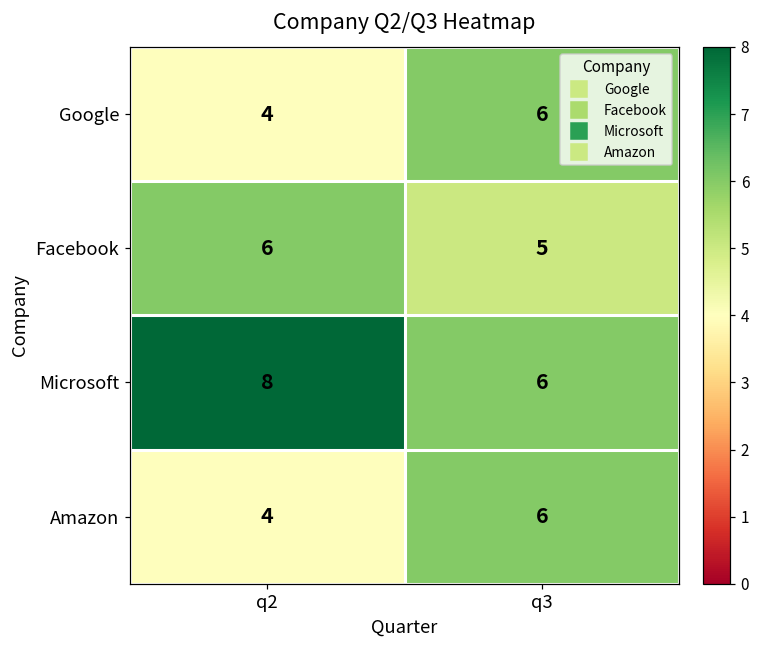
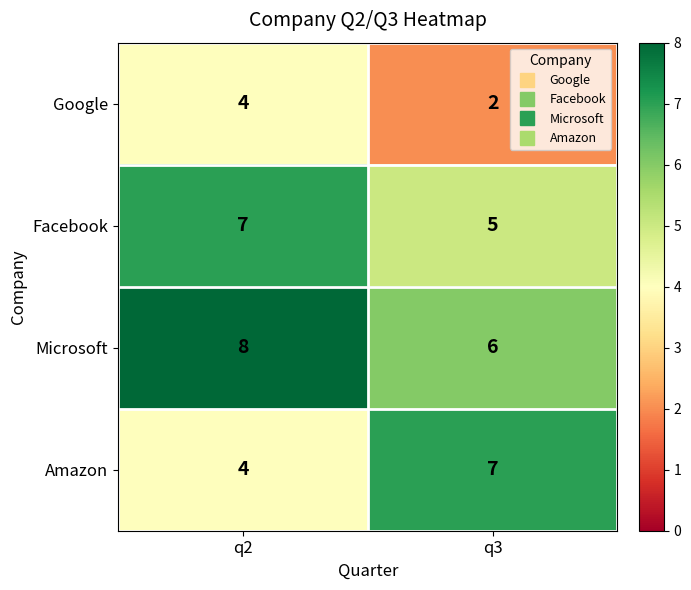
  {
    "Google": {
      "q2": 4,
-     "q3": 6
+     "q3": 2
    },
    "Facebook": {
-     "q2": 6,
+     "q2": 7,
      "q3": 5
    },
    "Microsoft": {
      "q2": 8,
      "q3": 6
    },
    "Amazon": {
      "q2": 4,
-     "q3": 6
+     "q3": 7
    }
  }
